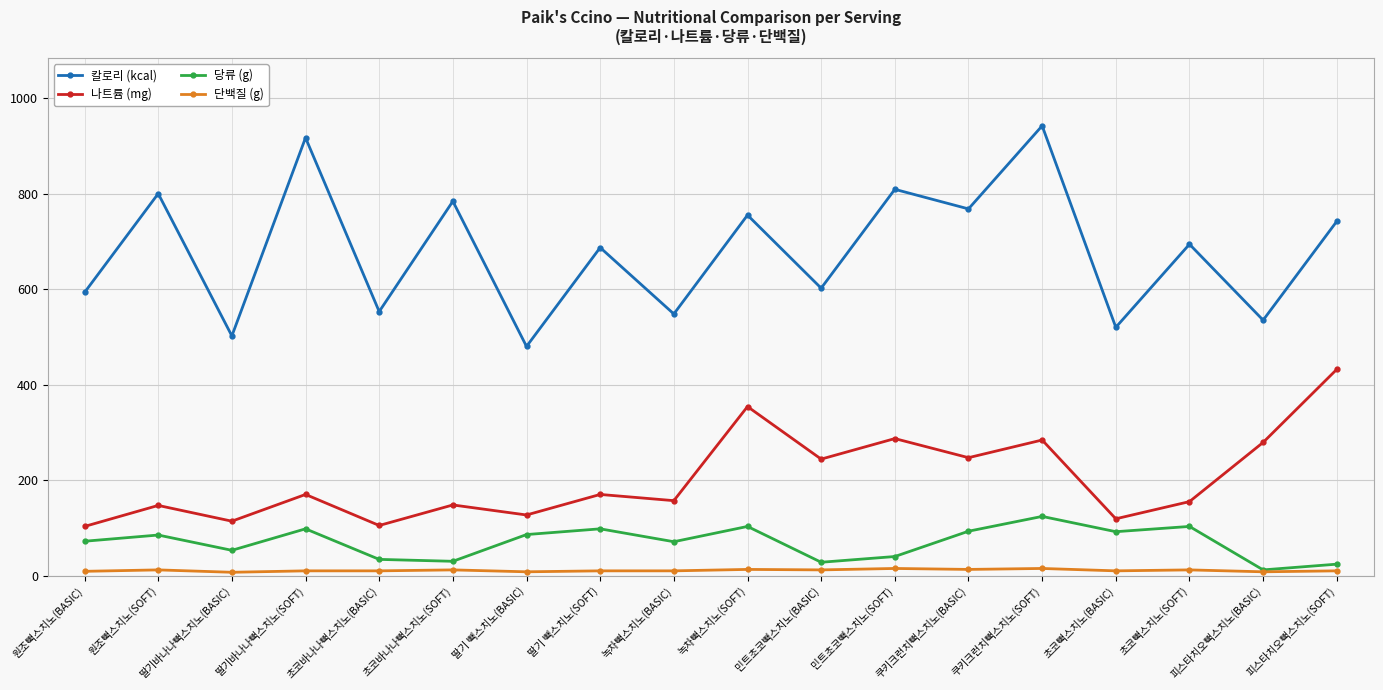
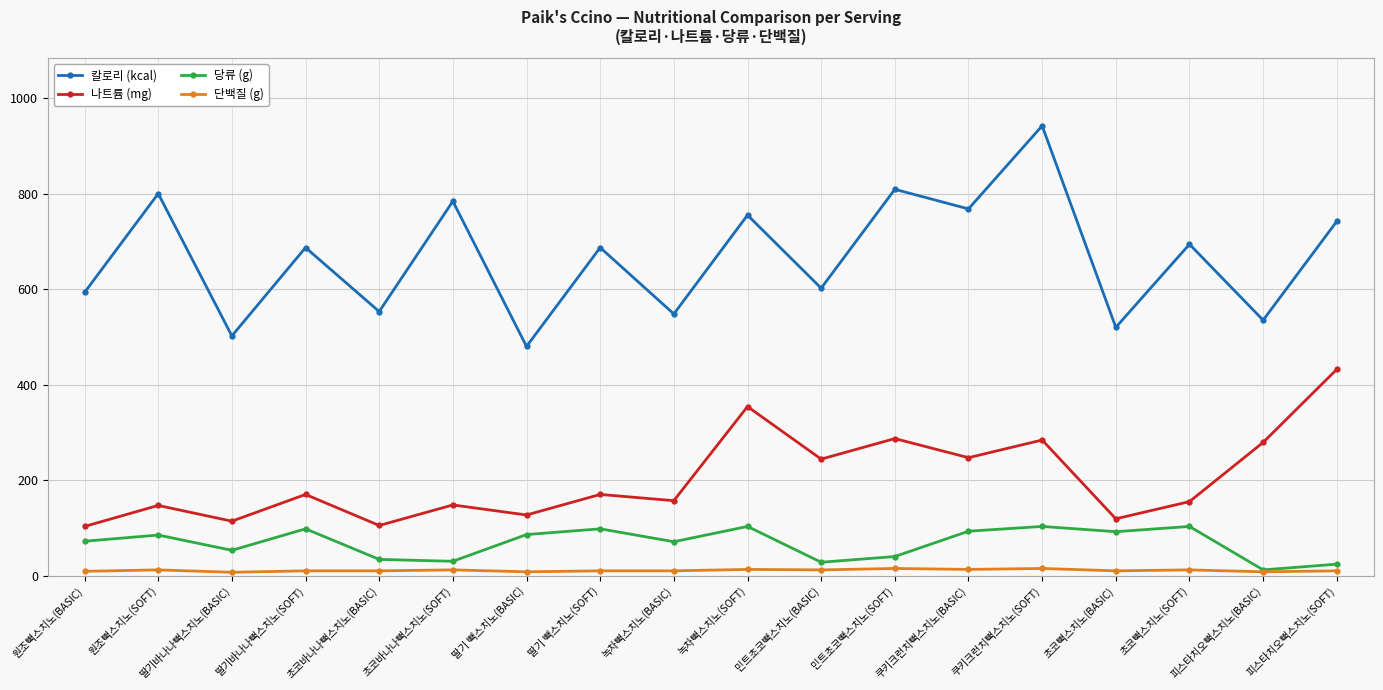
  {
    "칼로리 (kcal)": {
      "원조빽스치노(BASIC)": 590,
      "원조빽스치노(SOFT)": 800,
      "딸기바나나빽스치노(BASIC)": 500,
-     "딸기바나나빽스치노(SOFT)": 920,
+     "딸기바나나빽스치노(SOFT)": 690,
      "초코바나나빽스치노(BASIC)": 550,
      "초코바나나빽스치노(SOFT)": 780,
      "딸기 빽스치노(BASIC)": 480,
      "딸기 빽스치노(SOFT)": 690,
      "녹차빽스치노(BASIC)": 550,
      "녹차빽스치노(SOFT)": 760,
      "민트초코빽스치노(BASIC)": 600,
      "민트초코빽스치노(SOFT)": 810,
      "쿠키크런치빽스치노(BASIC)": 770,
      "쿠키크런치빽스치노(SOFT)": 940,
      "초코빽스치노(BASIC)": 520,
      "초코빽스치노(SOFT)": 690,
      "피스타치오빽스치노(BASIC)": 540,
      "피스타치오빽스치노(SOFT)": 740
    },
    "나트륨 (mg)": {
      "원조빽스치노(BASIC)": 100,
      "원조빽스치노(SOFT)": 150,
      "딸기바나나빽스치노(BASIC)": 110,
      "딸기바나나빽스치노(SOFT)": 170,
      "초코바나나빽스치노(BASIC)": 110,
      "초코바나나빽스치노(SOFT)": 150,
      "딸기 빽스치노(BASIC)": 130,
      "딸기 빽스치노(SOFT)": 170,
      "녹차빽스치노(BASIC)": 160,
      "녹차빽스치노(SOFT)": 350,
      "민트초코빽스치노(BASIC)": 240,
      "민트초코빽스치노(SOFT)": 290,
      "쿠키크런치빽스치노(BASIC)": 250,
      "쿠키크런치빽스치노(SOFT)": 280,
      "초코빽스치노(BASIC)": 120,
      "초코빽스치노(SOFT)": 160,
      "피스타치오빽스치노(BASIC)": 280,
      "피스타치오빽스치노(SOFT)": 430
    },
    "당류 (g)": {
      "원조빽스치노(BASIC)": 70,
      "원조빽스치노(SOFT)": 90,
      "딸기바나나빽스치노(BASIC)": 50,
      "딸기바나나빽스치노(SOFT)": 100,
      "초코바나나빽스치노(BASIC)": 30,
      "초코바나나빽스치노(SOFT)": 30,
      "딸기 빽스치노(BASIC)": 90,
      "딸기 빽스치노(SOFT)": 100,
      "녹차빽스치노(BASIC)": 70,
      "녹차빽스치노(SOFT)": 100,
      "민트초코빽스치노(BASIC)": 30,
      "민트초코빽스치노(SOFT)": 40,
      "쿠키크런치빽스치노(BASIC)": 90,
-     "쿠키크런치빽스치노(SOFT)": 120,
+     "쿠키크런치빽스치노(SOFT)": 100,
      "초코빽스치노(BASIC)": 90,
      "초코빽스치노(SOFT)": 100,
      "피스타치오빽스치노(SOFT)": 20
    },
    "단백질 (g)": {
      "원조빽스치노(BASIC)": 10,
      "원조빽스치노(SOFT)": 10,
      "딸기바나나빽스치노(BASIC)": 10,
      "딸기바나나빽스치노(SOFT)": 10,
      "초코바나나빽스치노(BASIC)": 10,
      "초코바나나빽스치노(SOFT)": 10,
      "딸기 빽스치노(BASIC)": 10,
      "딸기 빽스치노(SOFT)": 10,
      "녹차빽스치노(BASIC)": 10,
      "녹차빽스치노(SOFT)": 10,
      "민트초코빽스치노(BASIC)": 10,
      "민트초코빽스치노(SOFT)": 20,
      "쿠키크런치빽스치노(BASIC)": 10,
      "쿠키크런치빽스치노(SOFT)": 20,
      "초코빽스치노(BASIC)": 10,
      "초코빽스치노(SOFT)": 10,
      "피스타치오빽스치노(SOFT)": 10
    }
  }
